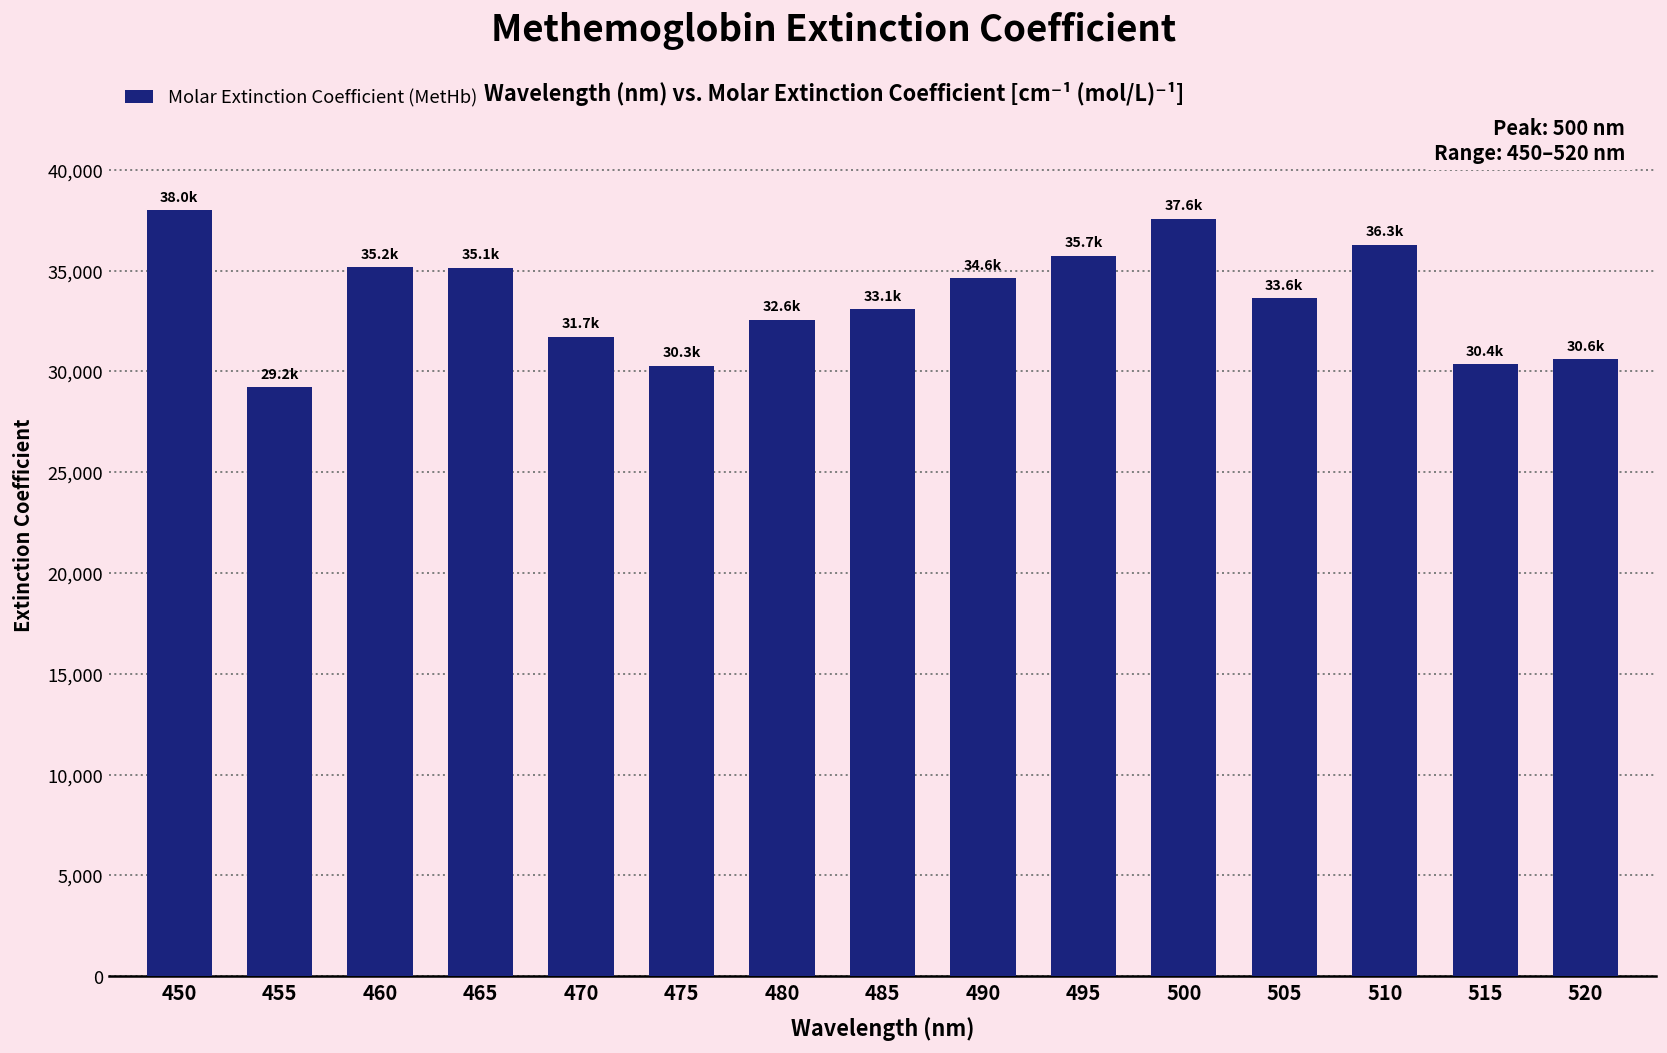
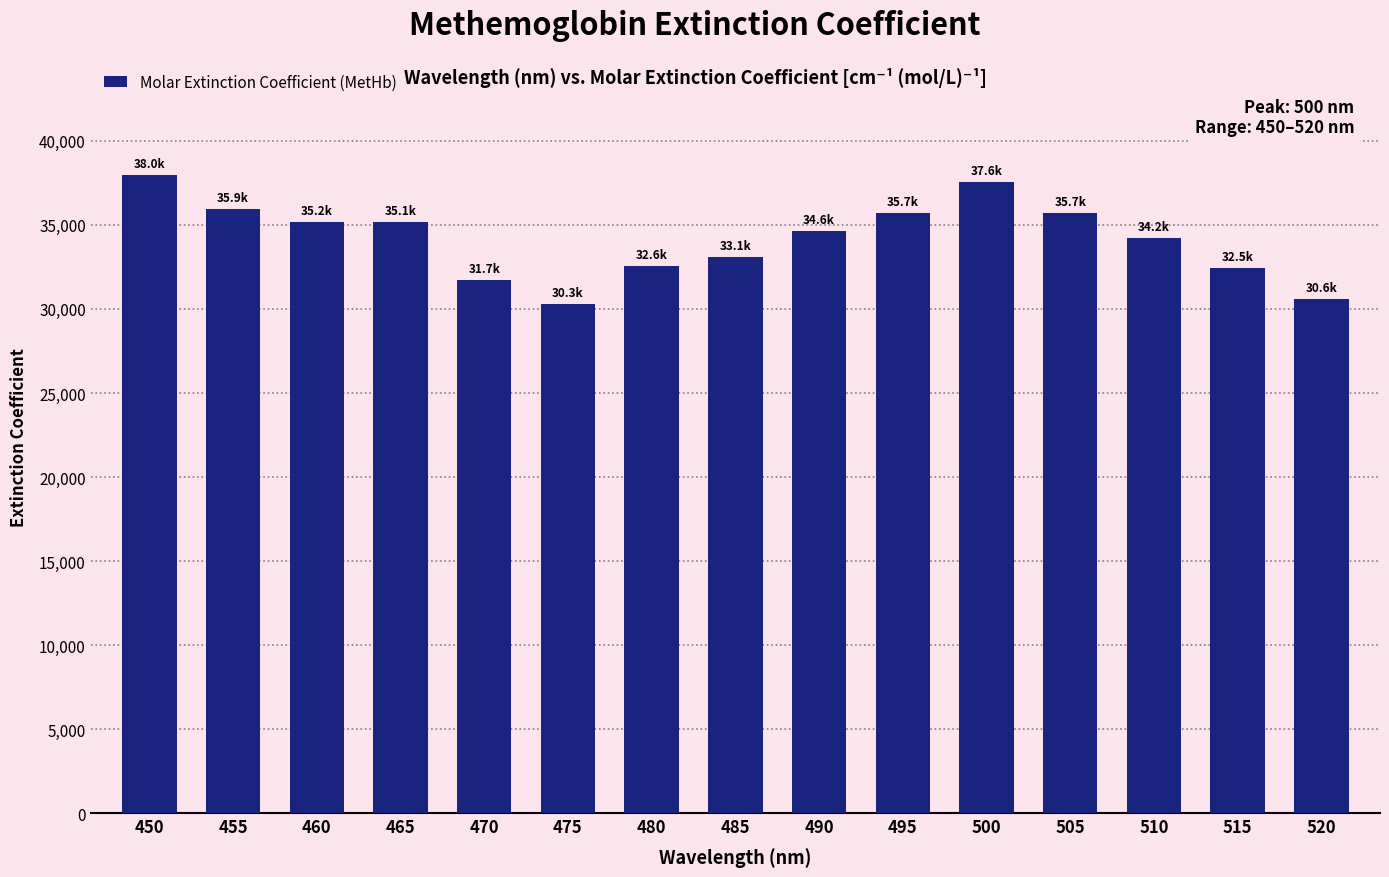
  {
    "450": "38.0k",
-   "455": "29.2k",
+   "455": "35.9k",
    "460": "35.2k",
    "465": "35.1k",
    "470": "31.7k",
    "475": "30.3k",
    "480": "32.6k",
    "485": "33.1k",
    "490": "34.6k",
    "495": "35.7k",
    "500": "37.6k",
-   "505": "33.6k",
-   "510": "36.3k",
-   "515": "30.4k",
+   "505": "35.7k",
+   "510": "34.2k",
+   "515": "32.5k",
    "520": "30.6k"
  }
